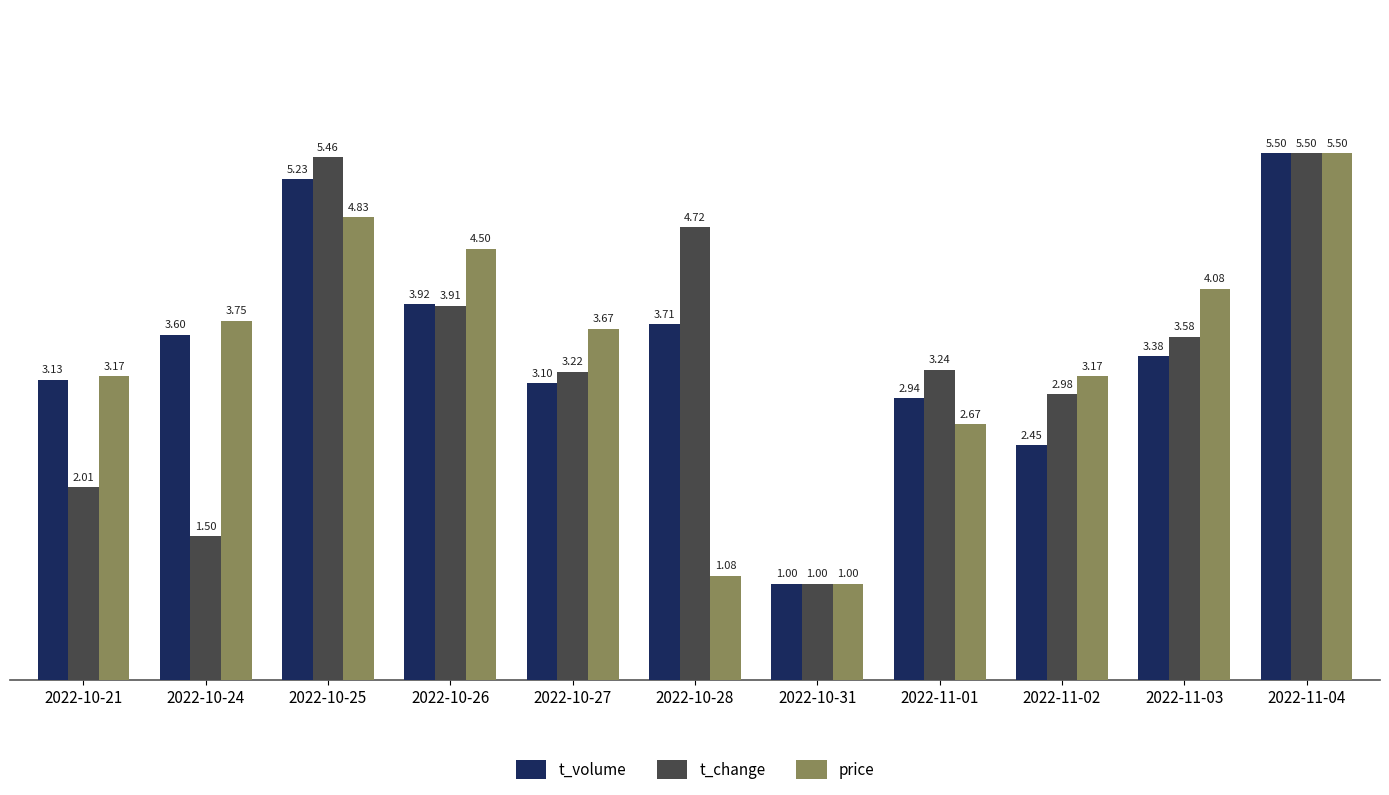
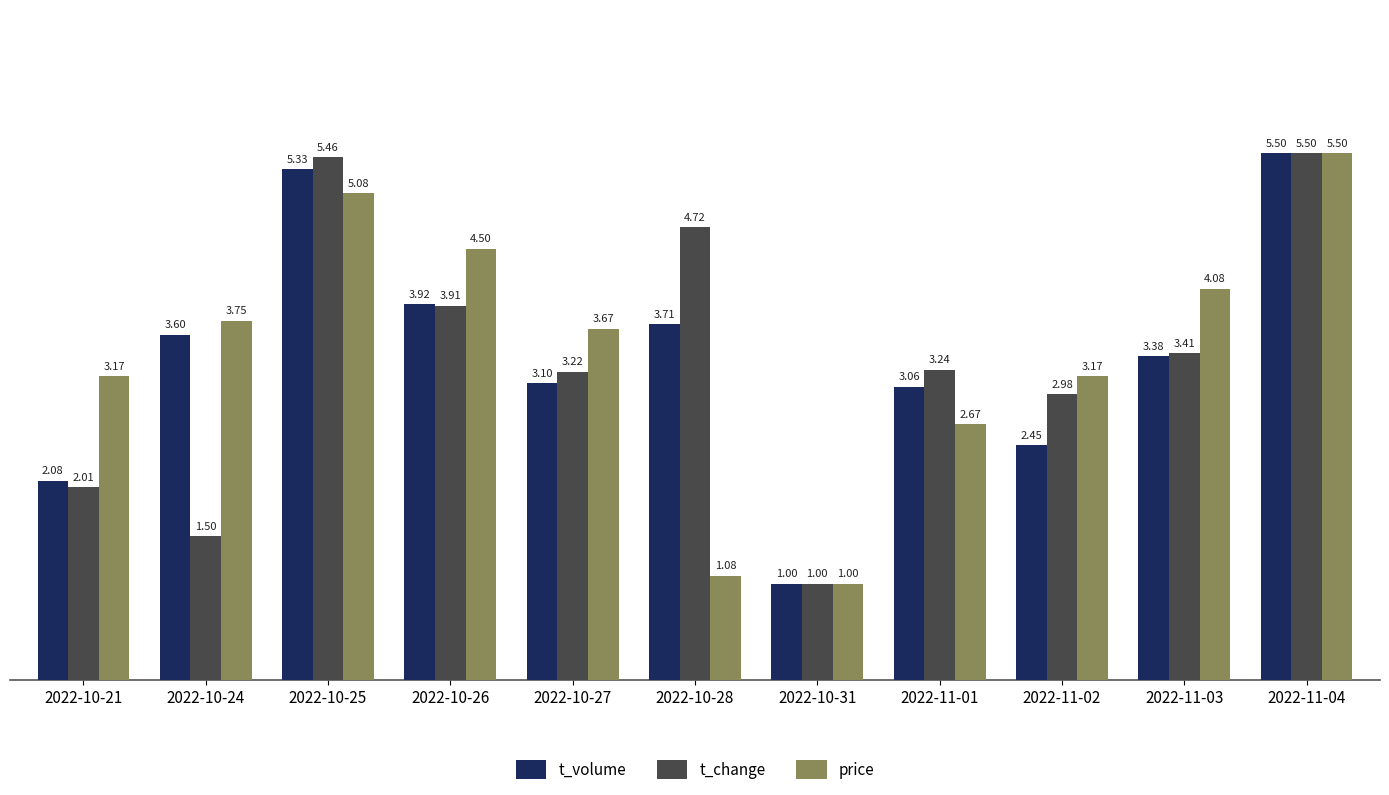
  {
    "t_volume": {
-     "2022-10-21": 3.13,
+     "2022-10-21": 2.08,
      "2022-10-24": 3.60,
-     "2022-10-25": 5.23,
+     "2022-10-25": 5.33,
      "2022-10-26": 3.92,
      "2022-10-27": 3.10,
      "2022-10-28": 3.71,
      "2022-10-31": 1.00,
-     "2022-11-01": 2.94,
+     "2022-11-01": 3.06,
      "2022-11-02": 2.45,
      "2022-11-03": 3.38,
      "2022-11-04": 5.50
    },
    "t_change": {
      "2022-10-21": 2.01,
      "2022-10-24": 1.50,
      "2022-10-25": 5.46,
      "2022-10-26": 3.91,
      "2022-10-27": 3.22,
      "2022-10-28": 4.72,
      "2022-10-31": 1.00,
      "2022-11-01": 3.24,
      "2022-11-02": 2.98,
-     "2022-11-03": 3.58,
+     "2022-11-03": 3.41,
      "2022-11-04": 5.50
    },
    "price": {
      "2022-10-21": 3.17,
      "2022-10-24": 3.75,
-     "2022-10-25": 4.83,
+     "2022-10-25": 5.08,
      "2022-10-26": 4.50,
      "2022-10-27": 3.67,
      "2022-10-28": 1.08,
      "2022-10-31": 1.00,
      "2022-11-01": 2.67,
      "2022-11-02": 3.17,
      "2022-11-03": 4.08,
      "2022-11-04": 5.50
    }
  }
